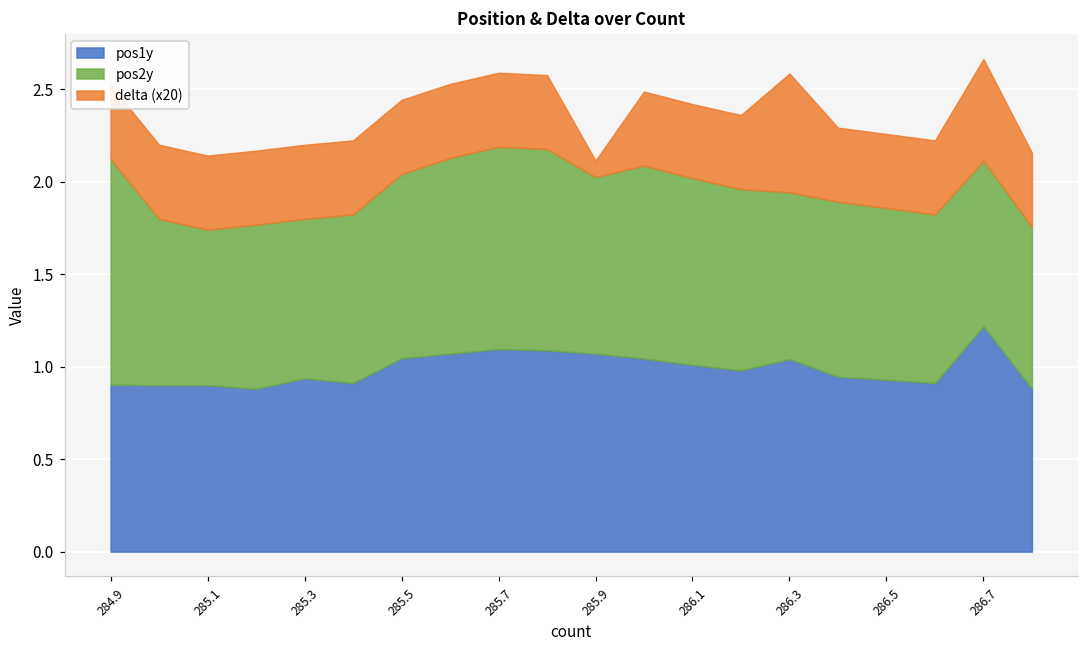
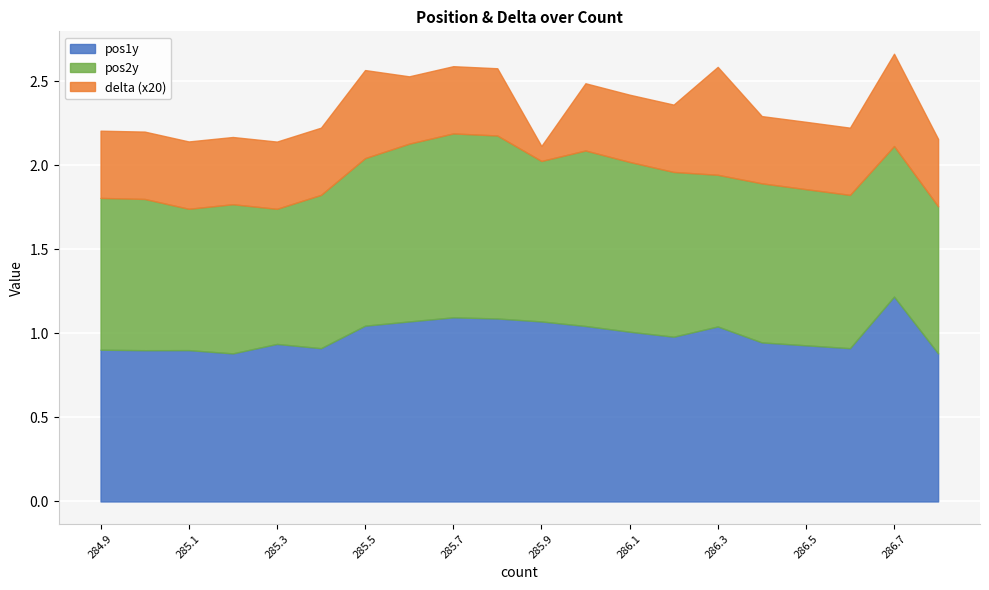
  {
    "pos1y": {
      "284.9": 0.90,
      "285.1": 0.90,
      "285.3": 0.94,
      "285.5": 1.05,
      "285.7": 1.09,
      "285.9": 1.07,
      "286.1": 1.01,
      "286.3": 1.04,
      "286.5": 0.93,
      "286.7": 1.22
    },
    "pos2y": {
-     "284.9": 1.22,
+     "284.9": 0.90,
      "285.1": 0.84,
-     "285.3": 0.86,
+     "285.3": 0.80,
      "285.5": 1.00,
      "285.7": 1.09,
      "285.9": 0.95,
      "286.1": 1.01,
      "286.3": 0.90,
      "286.5": 0.93,
      "286.7": 0.90
    },
    "delta (x20)": {
      "285.1": 0.40,
      "285.3": 0.40,
-     "285.5": 0.40,
+     "285.5": 0.52,
      "285.7": 0.40,
      "285.9": 0.09,
      "286.1": 0.40,
      "286.3": 0.64,
      "286.5": 0.40,
      "286.7": 0.55
    }
  }
